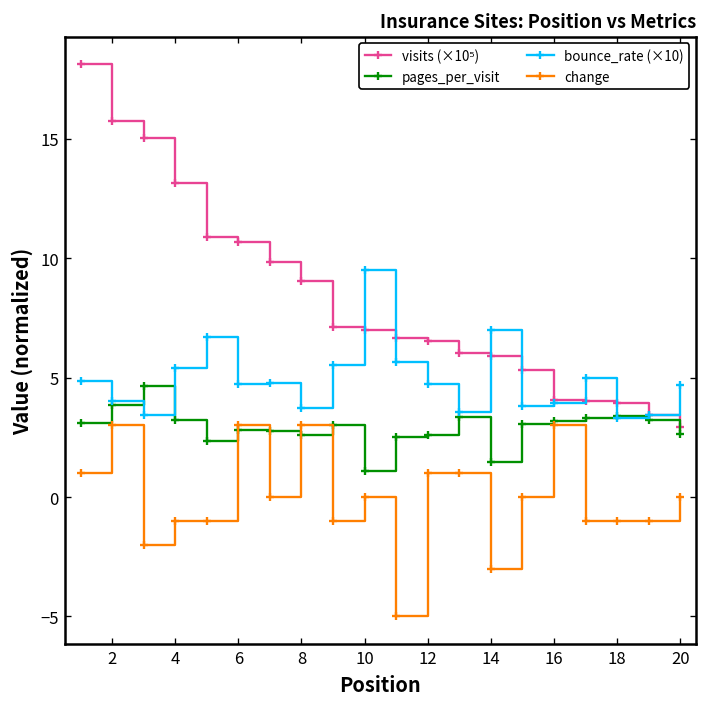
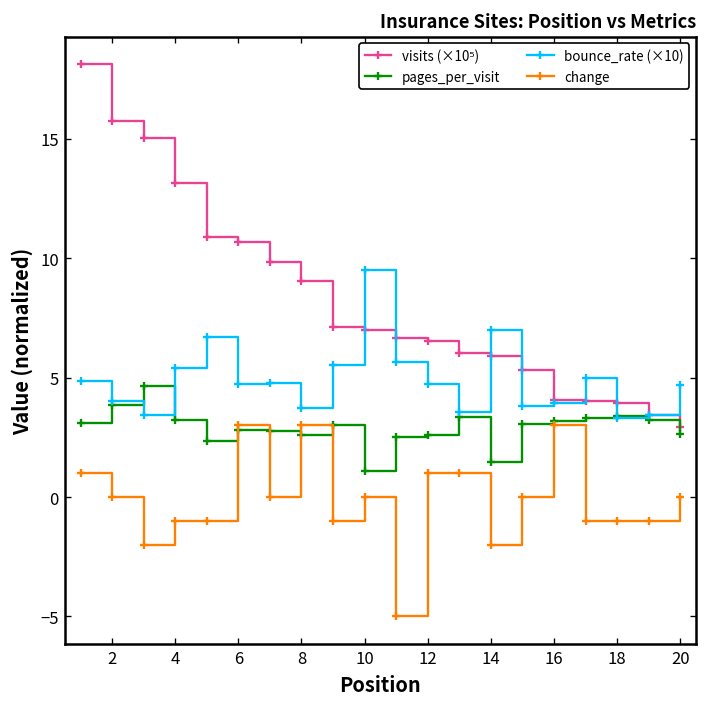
  {
    "visits (×10⁵)": {
      "2": 15.8,
      "4": 13.1,
      "6": 10.7,
      "8": 9,
      "10": 7,
      "12": 6.5,
      "14": 6,
      "16": 4,
      "18": 4,
      "20": 3
    },
    "pages_per_visit": {
      "2": 3.9,
      "4": 3.2,
      "6": 2.8,
      "8": 2.6,
      "10": 1,
      "12": 2.6,
      "14": 1.5,
      "16": 3.2,
      "20": 2.6
    },
    "bounce_rate (×10)": {
      "2": 4,
      "4": 5.4,
      "6": 4.7,
      "8": 3.7,
      "10": 9.5,
      "12": 4.7,
      "14": 7,
      "16": 4,
      "20": 4.7
    },
    "change": {
-     "2": 3,
+     "2": 0,
      "4": -1,
      "6": 3,
      "8": 3,
      "10": 0,
      "12": 1,
-     "14": -3,
+     "14": -2,
      "16": 3,
      "18": -1,
      "20": 0
    }
  }
